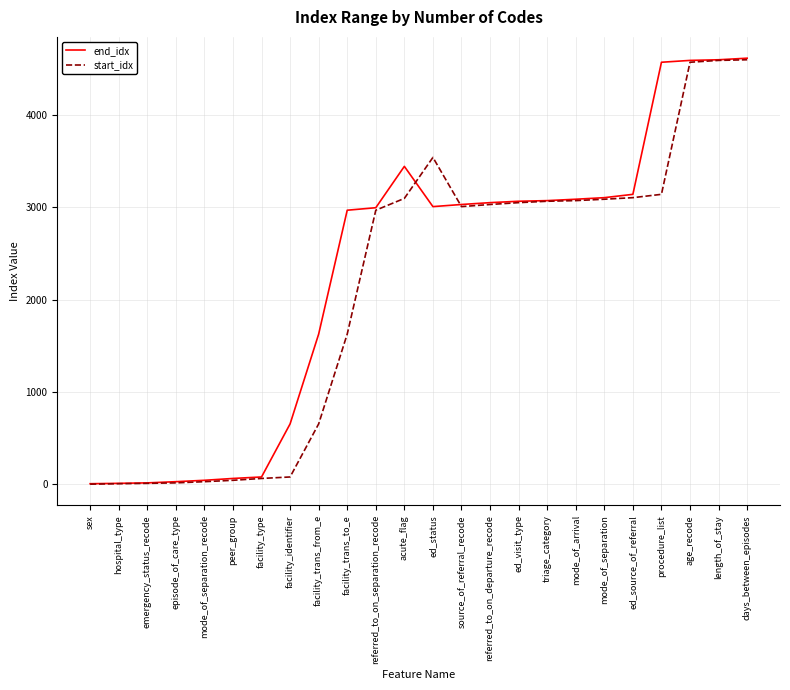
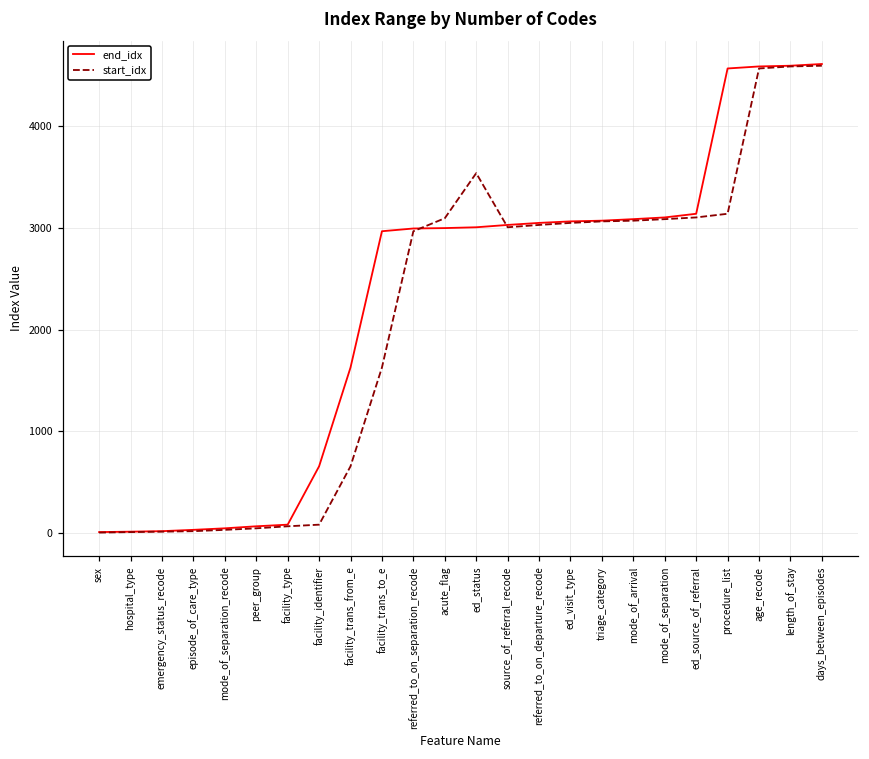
  {
    "end_idx": {
      "facility_identifier": 700,
      "facility_trans_from_e": 1600,
      "facility_trans_to_e": 3000,
-     "acute_flag": 3400,
+     "acute_flag": 3000,
      "ed_status": 3000,
      "ed_source_of_referral": 3100,
      "procedure_list": 4600
    },
    "start_idx": {
      "facility_identifier": 100,
      "facility_trans_from_e": 700,
      "facility_trans_to_e": 1600,
      "acute_flag": 3100,
      "ed_status": 3500,
      "ed_source_of_referral": 3100,
      "procedure_list": 3100
    }
  }
